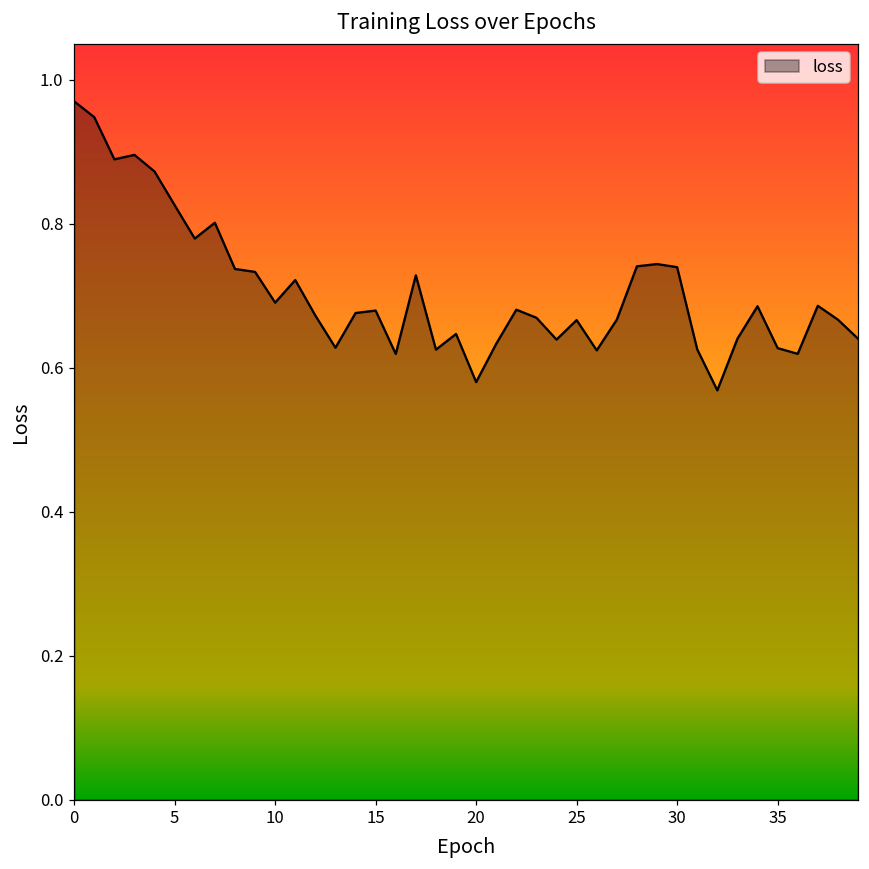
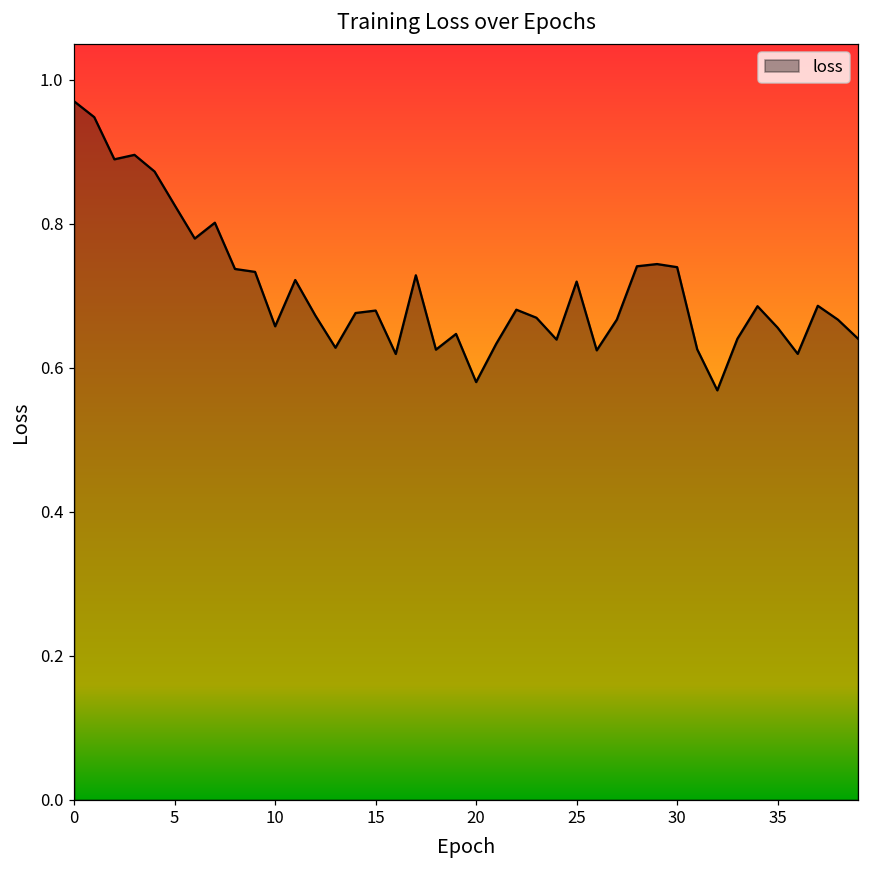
  {
    "0": 0.97,
    "5": 0.83,
-   "10": 0.69,
+   "10": 0.66,
    "15": 0.68,
    "20": 0.58,
-   "25": 0.67,
+   "25": 0.72,
    "30": 0.74,
-   "35": 0.63
+   "35": 0.66
  }
